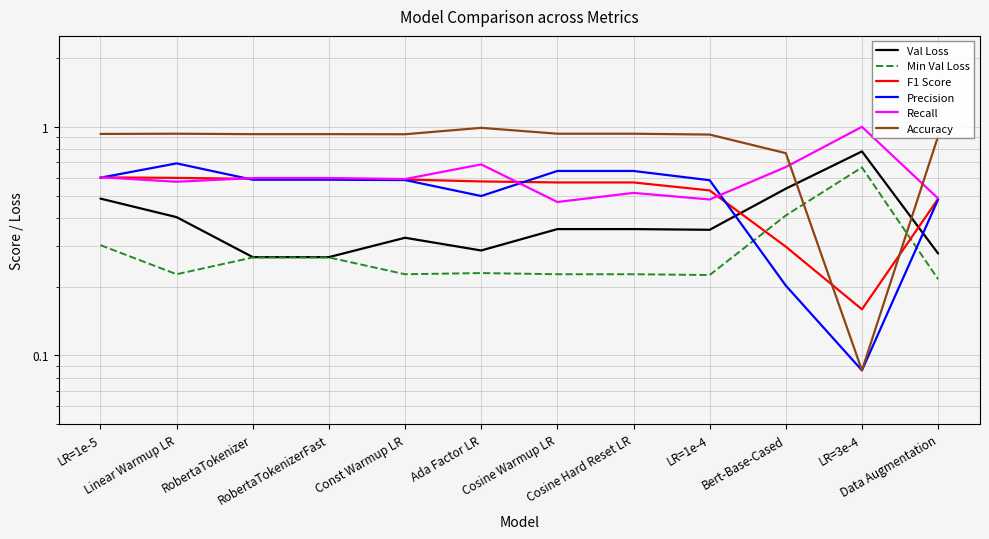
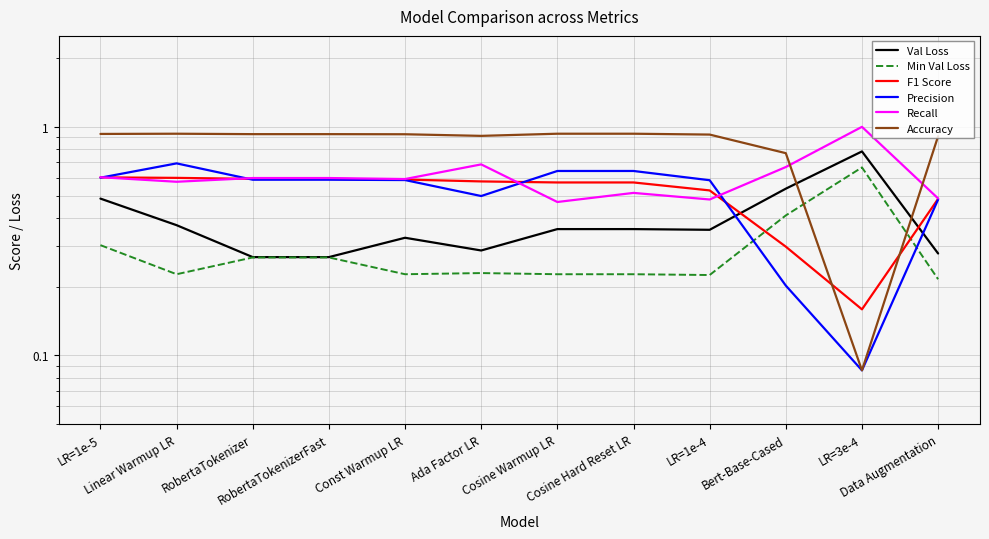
  {
    "Val Loss": {
      "LR=1e-5": 0.49,
-     "Linear Warmup LR": 0.40,
+     "Linear Warmup LR": 0.37,
      "Const Warmup LR": 0.33,
      "Ada Factor LR": 0.29,
      "Cosine Warmup LR": 0.36,
      "Cosine Hard Reset LR": 0.36,
      "LR=1e-4": 0.35,
      "Bert-Base-Cased": 0.54,
      "LR=3e-4": 0.78,
      "Data Augmentation": 0.28
    },
    "Min Val Loss": {
      "LR=1e-5": 0.30,
      "Linear Warmup LR": 0.23,
      "Const Warmup LR": 0.23,
      "Ada Factor LR": 0.23,
      "Cosine Warmup LR": 0.23,
      "Cosine Hard Reset LR": 0.23,
      "LR=1e-4": 0.22,
      "Bert-Base-Cased": 0.41,
      "LR=3e-4": 0.66,
      "Data Augmentation": 0.22
    },
    "F1 Score": {
      "Linear Warmup LR": 0.60,
      "Ada Factor LR": 0.58,
      "Cosine Warmup LR": 0.57,
      "Cosine Hard Reset LR": 0.57,
      "LR=1e-4": 0.53,
      "Bert-Base-Cased": 0.30,
      "LR=3e-4": 0.16
    },
    "Precision": {
      "Linear Warmup LR": 0.69,
      "Ada Factor LR": 0.50,
      "Cosine Warmup LR": 0.64,
      "Cosine Hard Reset LR": 0.64,
      "LR=1e-4": 0.58,
      "Bert-Base-Cased": 0.20
    },
    "Recall": {
      "Linear Warmup LR": 0.58,
      "Ada Factor LR": 0.69,
      "Cosine Warmup LR": 0.47,
      "Cosine Hard Reset LR": 0.51,
      "LR=1e-4": 0.48,
      "Bert-Base-Cased": 0.67,
      "LR=3e-4": 1.0
    },
    "Accuracy": {
      "LR=1e-5": 0.93,
      "Linear Warmup LR": 0.93,
      "RobertaTokenizer": 0.93,
      "RobertaTokenizerFast": 0.93,
      "Const Warmup LR": 0.93,
-     "Ada Factor LR": 0.99,
+     "Ada Factor LR": 0.91,
      "Cosine Warmup LR": 0.93,
      "Cosine Hard Reset LR": 0.93,
      "LR=1e-4": 0.93,
      "Bert-Base-Cased": 0.77
    }
  }
